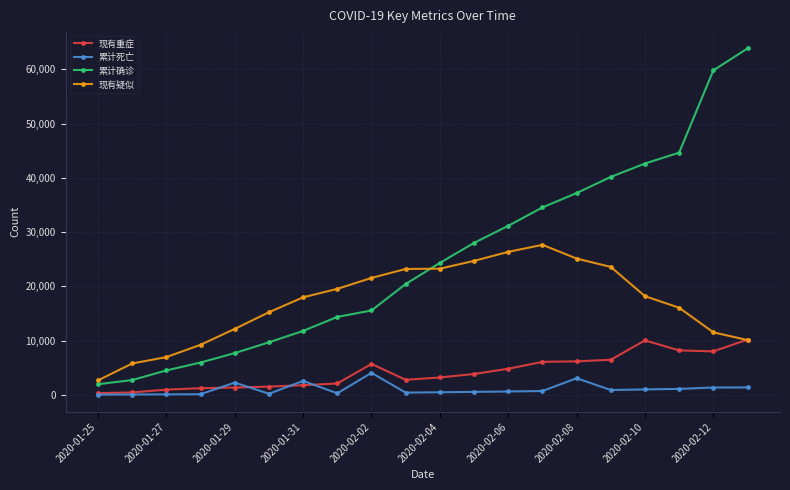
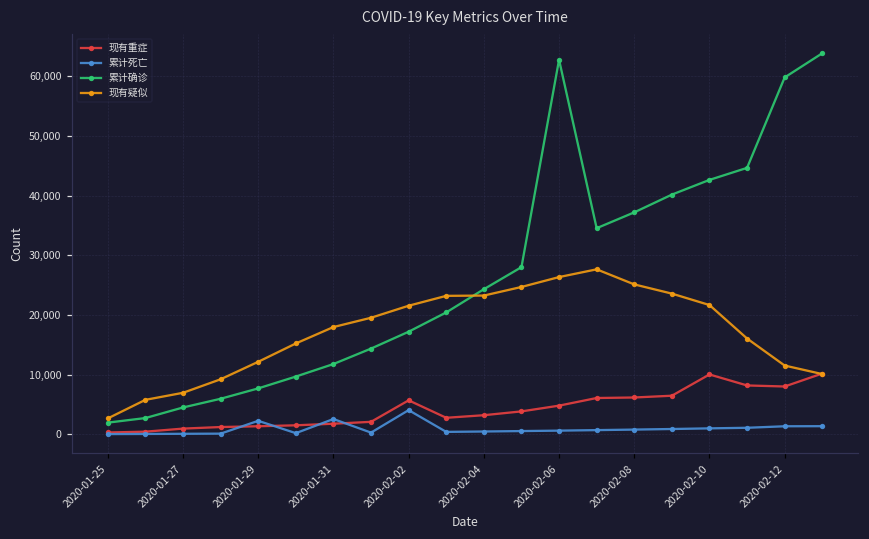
  {
    "现有重症": {
      "2020-01-27": "1,000",
      "2020-01-29": "1,000",
      "2020-01-31": "2,000",
      "2020-02-02": "6,000",
      "2020-02-04": "3,000",
      "2020-02-06": "5,000",
      "2020-02-08": "6,000",
      "2020-02-10": "10,000",
      "2020-02-12": "8,000"
    },
    "累计死亡": {
      "2020-01-27": "0",
      "2020-01-29": "2,000",
      "2020-01-31": "3,000",
      "2020-02-02": "4,000",
      "2020-02-04": "0",
      "2020-02-06": "1,000",
-     "2020-02-08": "3,000",
+     "2020-02-08": "1,000",
      "2020-02-10": "1,000",
      "2020-02-12": "1,000"
    },
    "累计确诊": {
      "2020-01-25": "2,000",
      "2020-01-27": "5,000",
      "2020-01-29": "8,000",
      "2020-01-31": "12,000",
-     "2020-02-02": "16,000",
+     "2020-02-02": "17,000",
      "2020-02-04": "24,000",
-     "2020-02-06": "31,000",
+     "2020-02-06": "63,000",
      "2020-02-08": "37,000",
      "2020-02-10": "43,000",
      "2020-02-12": "60,000"
    },
    "现有疑似": {
      "2020-01-25": "3,000",
      "2020-01-27": "7,000",
      "2020-01-29": "12,000",
      "2020-01-31": "18,000",
      "2020-02-02": "22,000",
      "2020-02-04": "23,000",
      "2020-02-06": "26,000",
      "2020-02-08": "25,000",
-     "2020-02-10": "18,000",
+     "2020-02-10": "22,000",
      "2020-02-12": "12,000"
    }
  }
